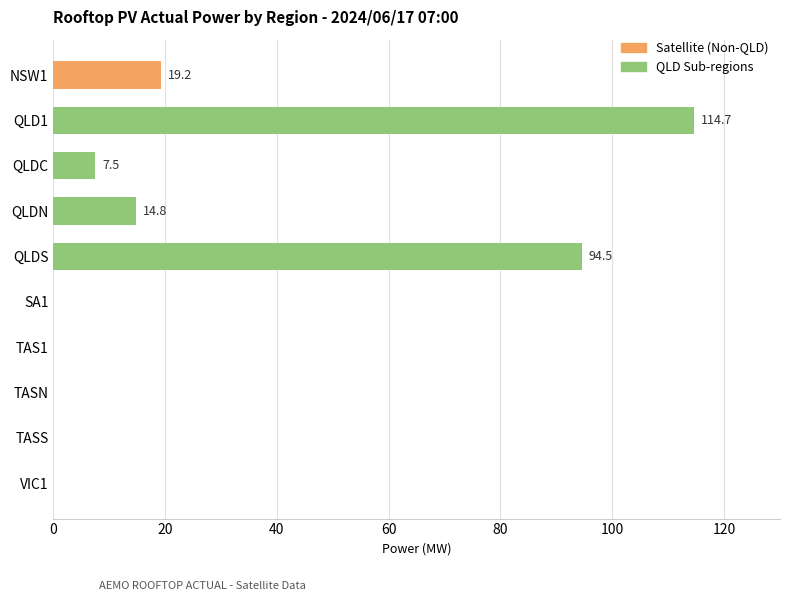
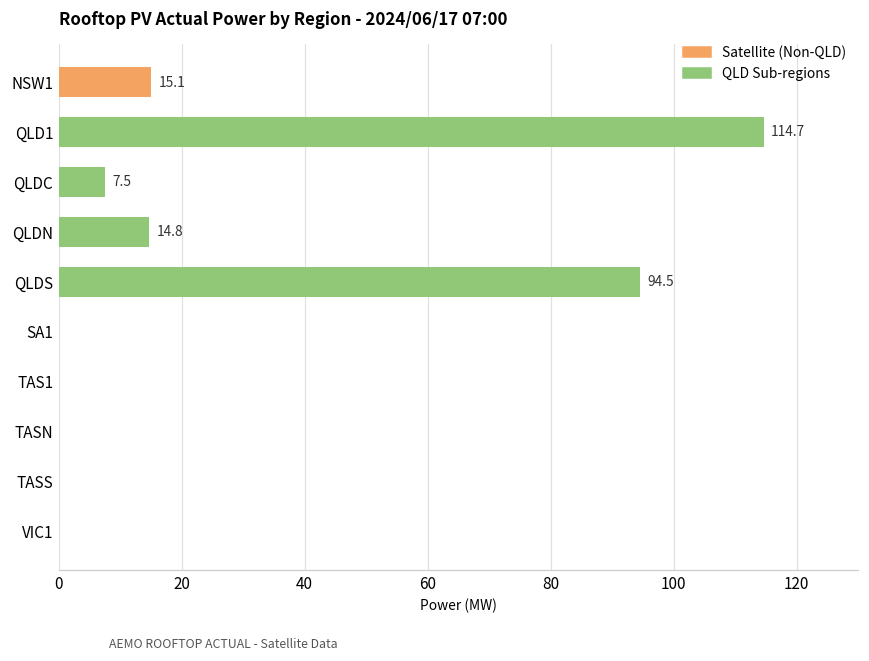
  {
-   "NSW1": 19.2,
+   "NSW1": 15.1,
    "QLD1": 114.7,
    "QLDC": 7.5,
    "QLDN": 14.8,
    "QLDS": 94.5
  }
